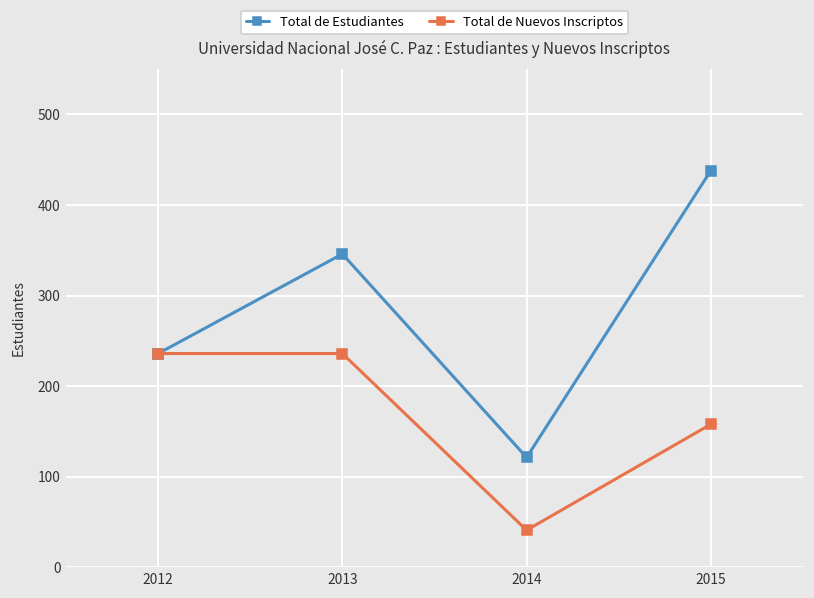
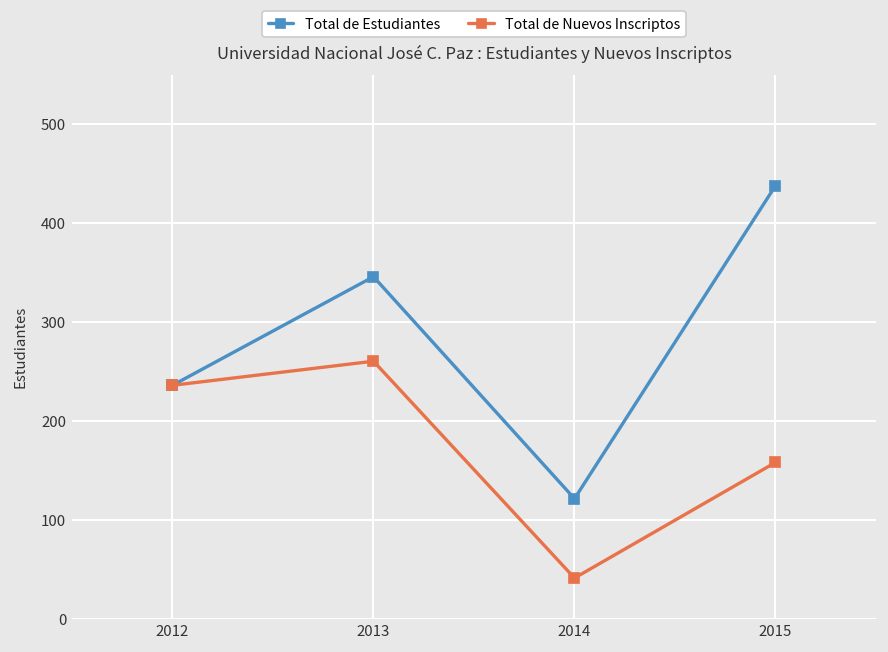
  {
    "Total de Estudiantes": {
      "2013": 350,
      "2014": 120,
      "2015": 440
    },
    "Total de Nuevos Inscriptos": {
-     "2013": 240,
+     "2013": 260,
      "2014": 40,
      "2015": 160
    }
  }
